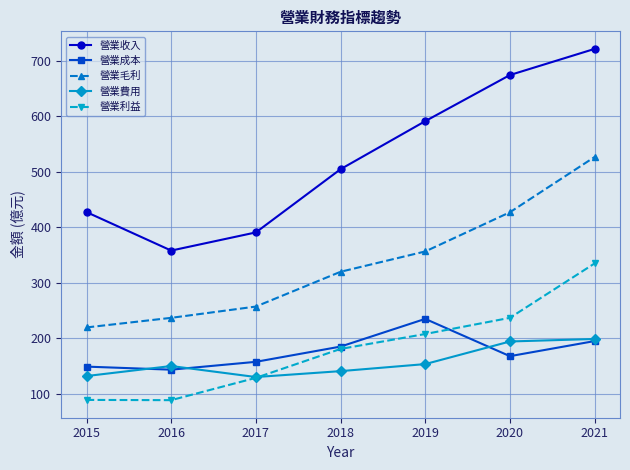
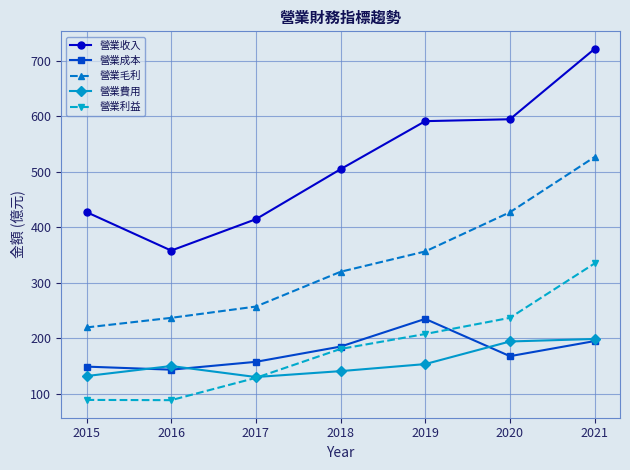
  {
    "營業收入": {
      "2015": 430,
      "2016": 360,
-     "2017": 390,
+     "2017": 410,
      "2018": 500,
      "2019": 590,
-     "2020": 670,
+     "2020": 590,
      "2021": 720
    }
  }
